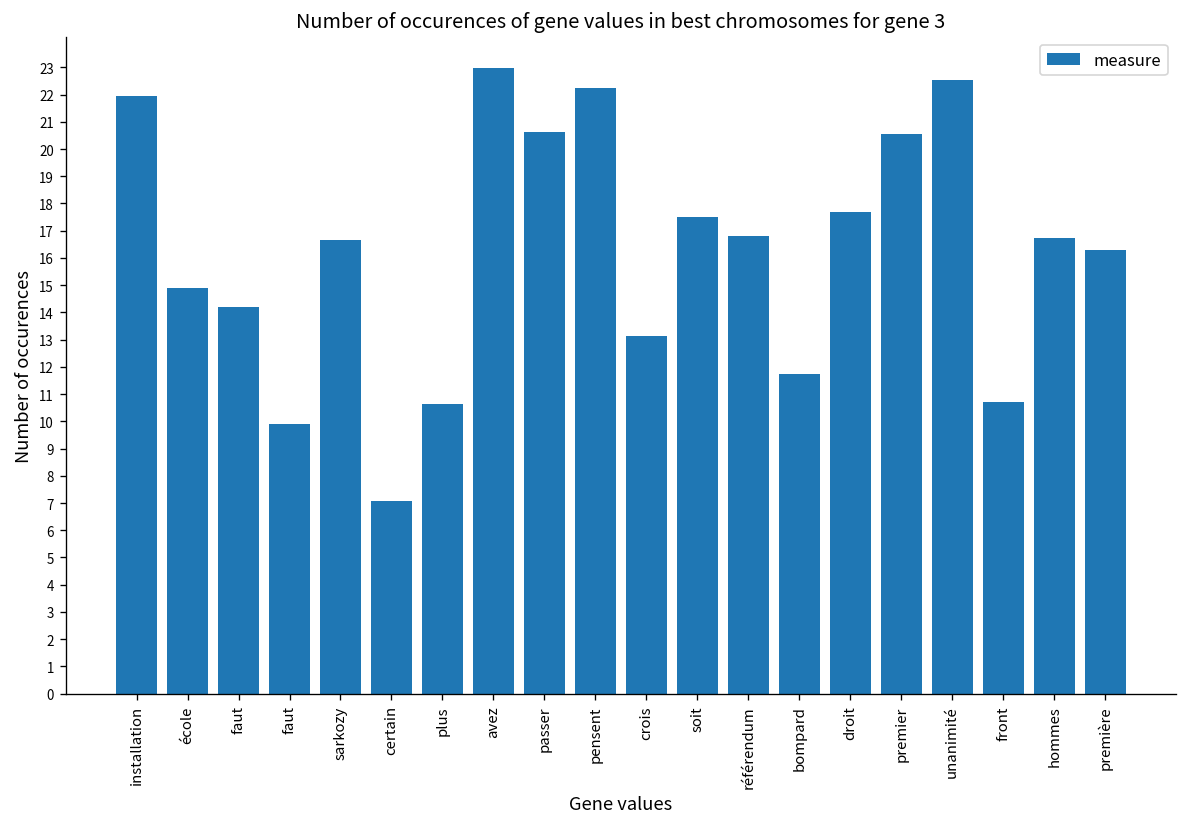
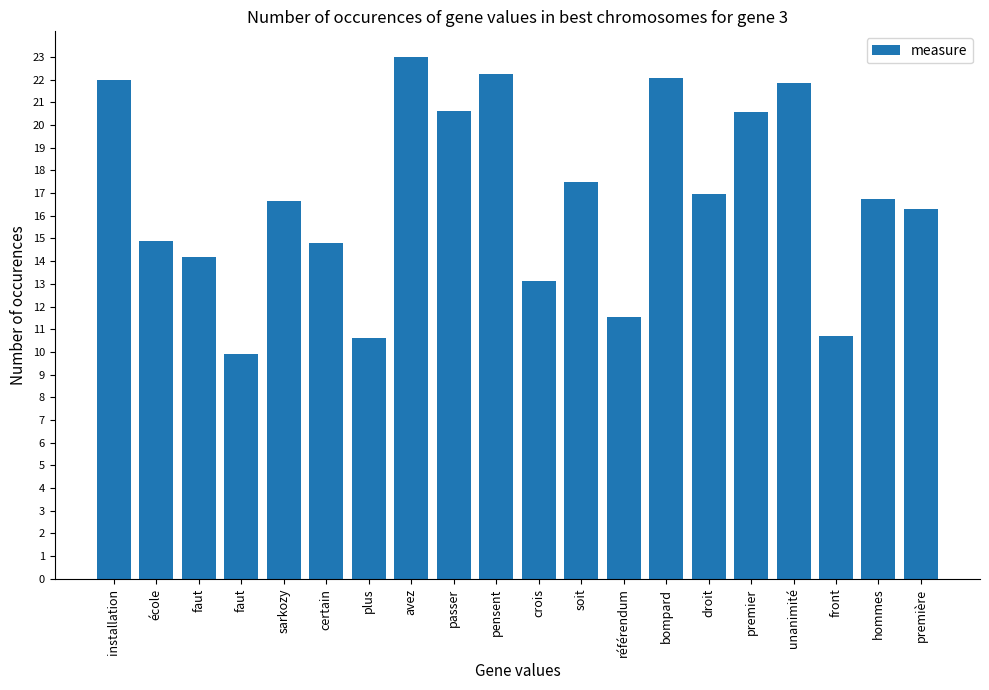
  {
    "installation": 22.0,
    "école": 14.9,
    "sarkozy": 16.6,
-   "certain": 7.1,
+   "certain": 14.8,
    "plus": 10.6,
    "avez": 23.0,
    "passer": 20.6,
    "pensent": 22.3,
    "crois": 13.1,
    "soit": 17.5,
-   "référendum": 16.8,
-   "bompard": 11.7,
-   "droit": 17.7,
+   "référendum": 11.5,
+   "bompard": 22.1,
+   "droit": 17.0,
    "premier": 20.6,
-   "unanimité": 22.5,
+   "unanimité": 21.8,
    "front": 10.7,
    "hommes": 16.7,
    "première": 16.3
  }
